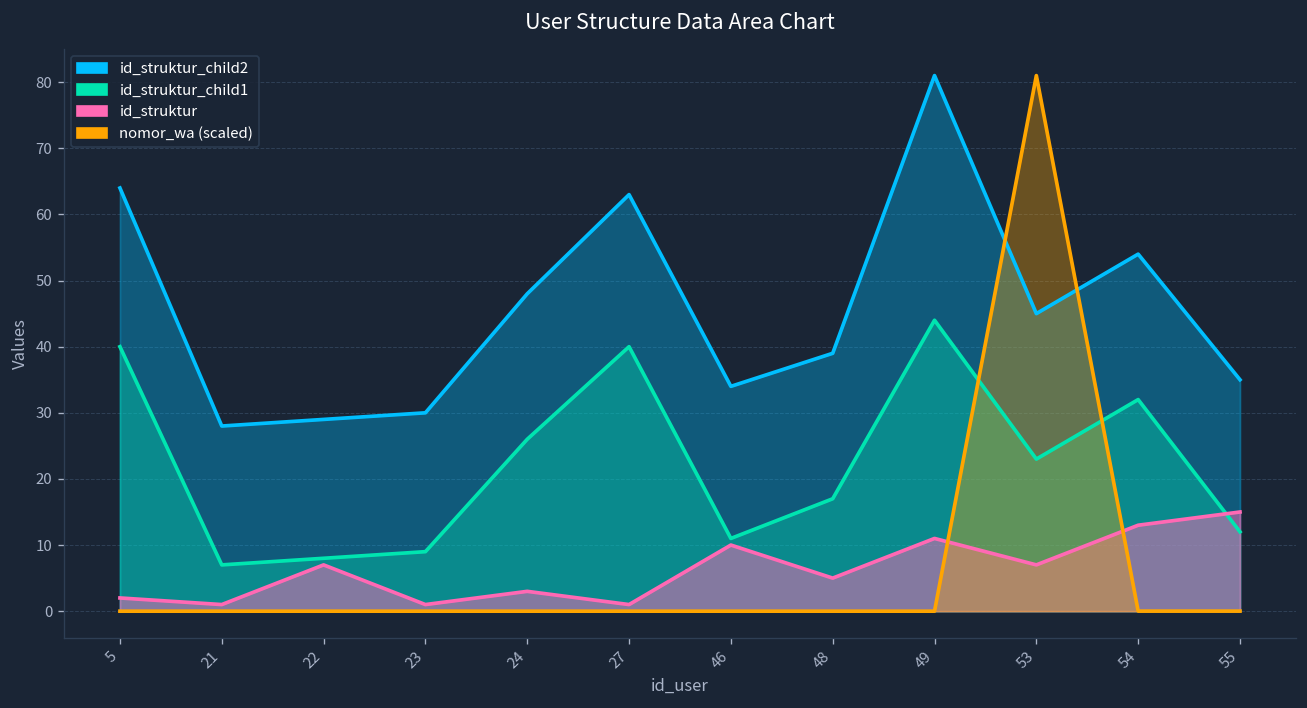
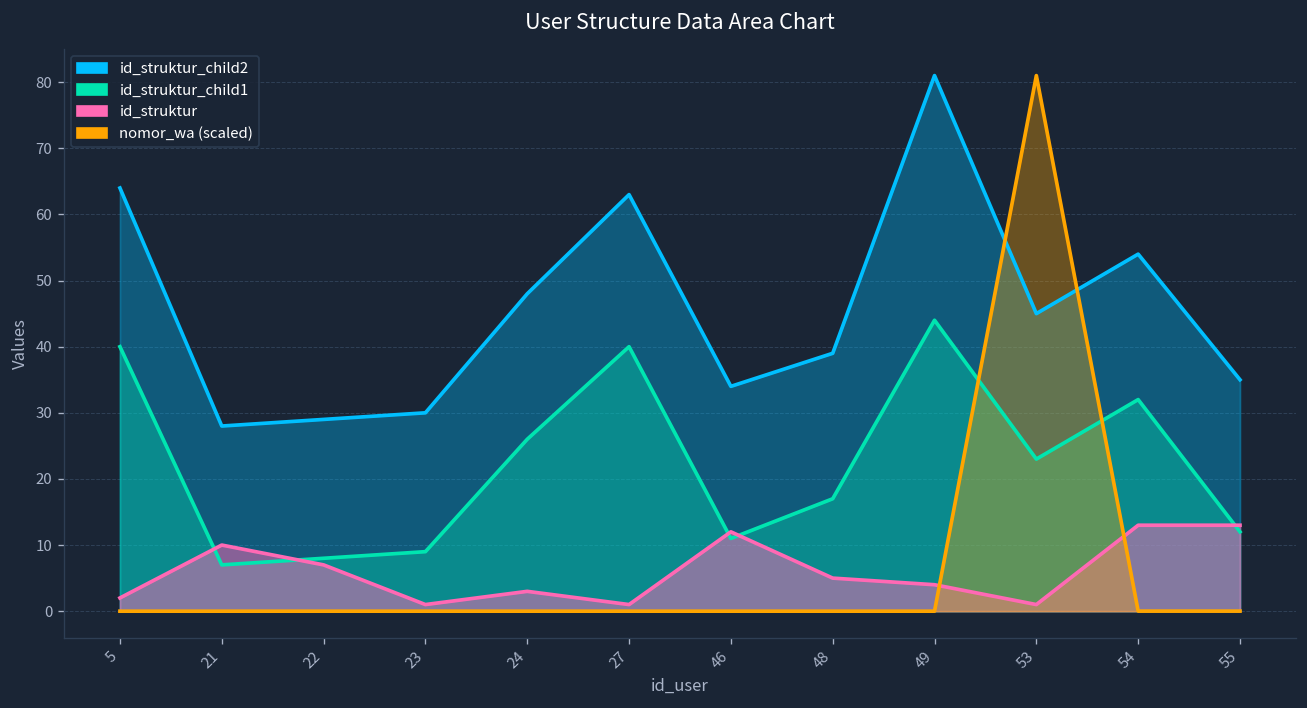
  {
    "id_struktur": {
      "5": 2,
-     "21": 1,
+     "21": 10,
      "22": 7,
      "23": 1,
      "24": 3,
      "27": 1,
-     "46": 10,
+     "46": 12,
      "48": 5,
-     "49": 11,
-     "53": 7,
+     "49": 4,
+     "53": 1,
      "54": 13,
-     "55": 15
+     "55": 13
    },
    "nomor_wa (scaled)": {
      "5": 0,
      "21": 0,
      "22": 0,
      "23": 0,
      "24": 0,
      "27": 0,
      "46": 0,
      "48": 0,
      "49": 0,
      "53": 81,
      "54": 0,
      "55": 0
    }
  }
